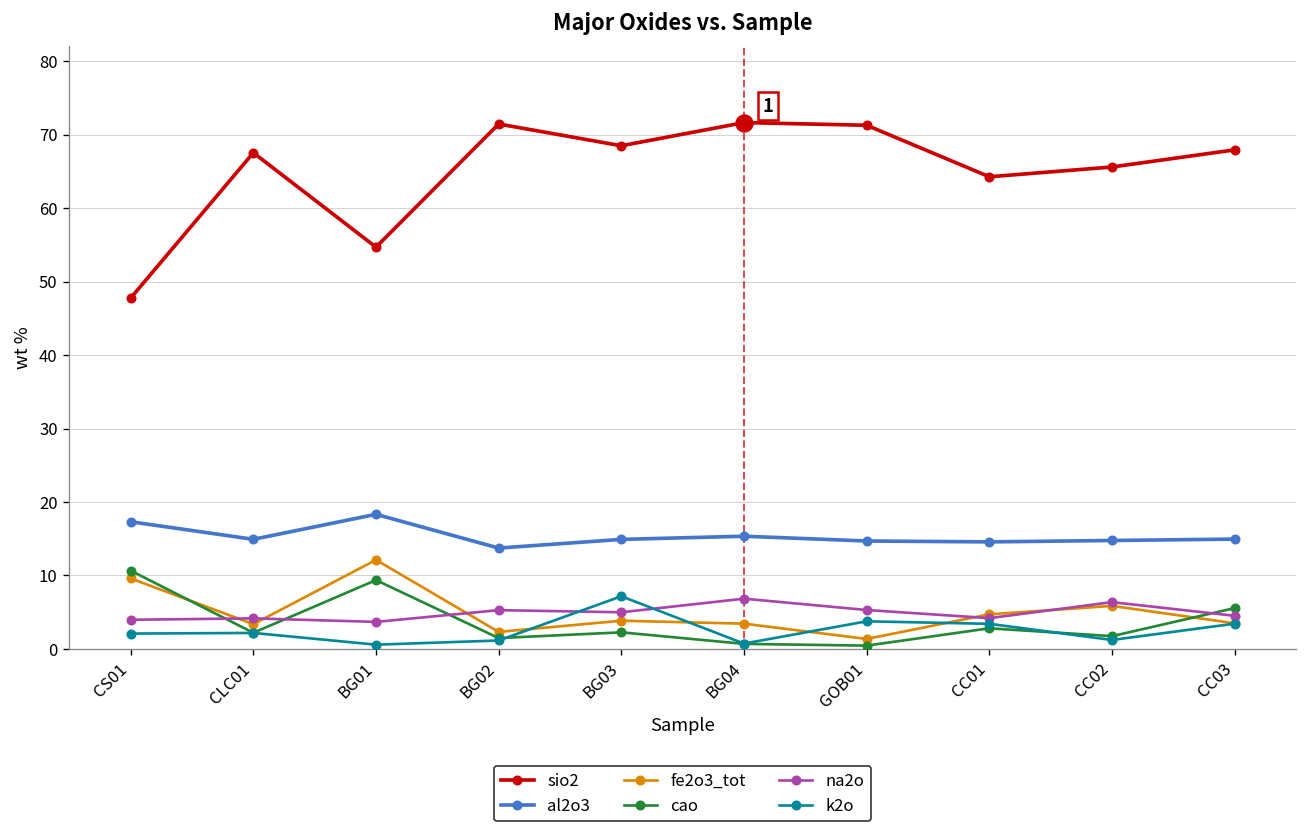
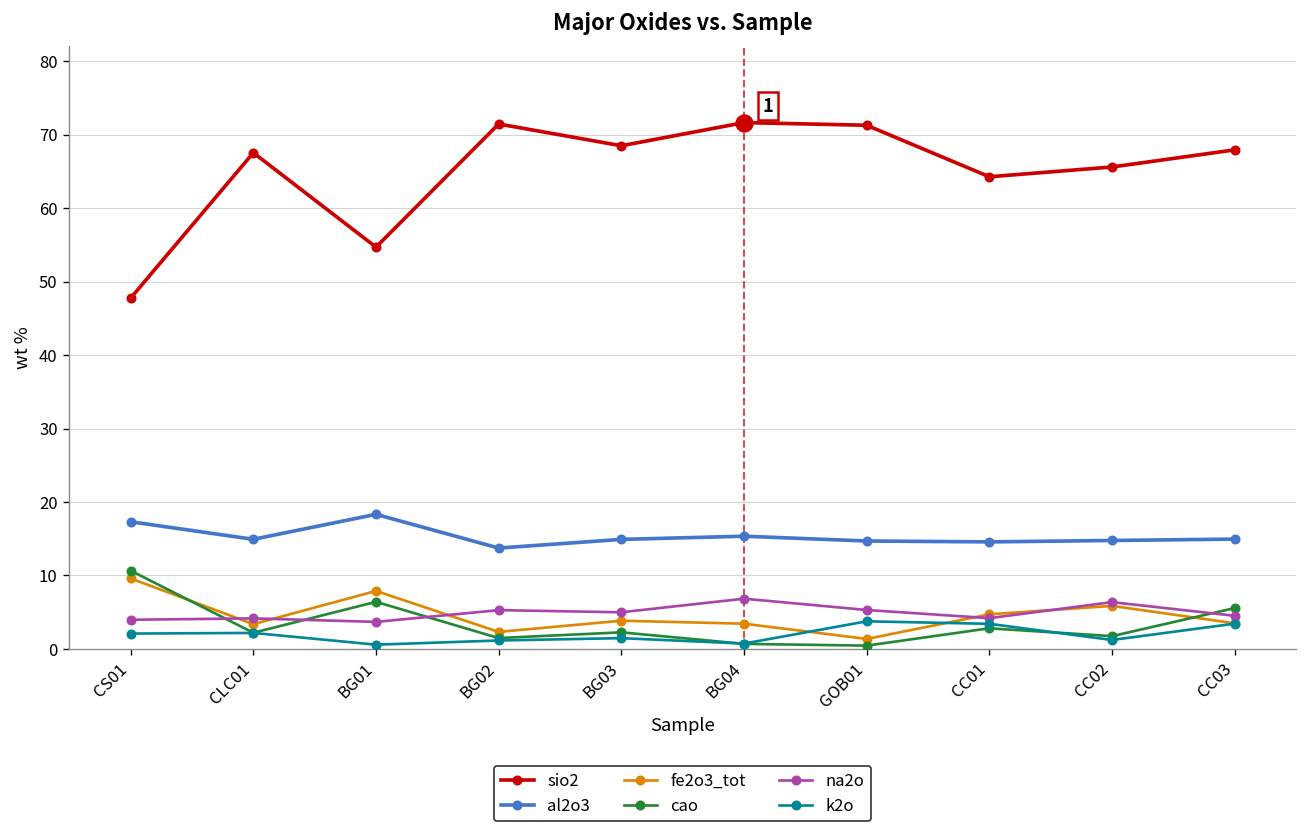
  {
    "al2o3": {
      "CS01": 17,
      "CLC01": 15,
      "BG01": 18,
      "BG02": 14,
      "BG03": 15,
      "BG04": 15,
      "GOB01": 15,
      "CC01": 15,
      "CC02": 15,
      "CC03": 15
    },
    "fe2o3_tot": {
      "CS01": 10,
      "CLC01": 3,
-     "BG01": 12,
+     "BG01": 8,
      "BG02": 2,
      "BG03": 4,
      "BG04": 3,
      "GOB01": 1,
      "CC01": 5,
      "CC02": 6
    },
    "cao": {
      "CS01": 11,
-     "BG01": 9,
+     "BG01": 6,
      "BG03": 2,
      "GOB01": 0,
      "CC01": 3,
      "CC02": 2,
      "CC03": 6
    },
    "na2o": {
      "CS01": 4,
      "CLC01": 4,
      "BG01": 4,
      "BG02": 5,
      "BG03": 5,
      "BG04": 7,
      "GOB01": 5,
      "CC01": 4,
      "CC02": 6,
      "CC03": 5
    },
    "k2o": {
      "CS01": 2,
      "BG01": 1,
-     "BG03": 7,
+     "BG03": 1,
      "GOB01": 4,
      "CC01": 3,
      "CC02": 1
    }
  }
